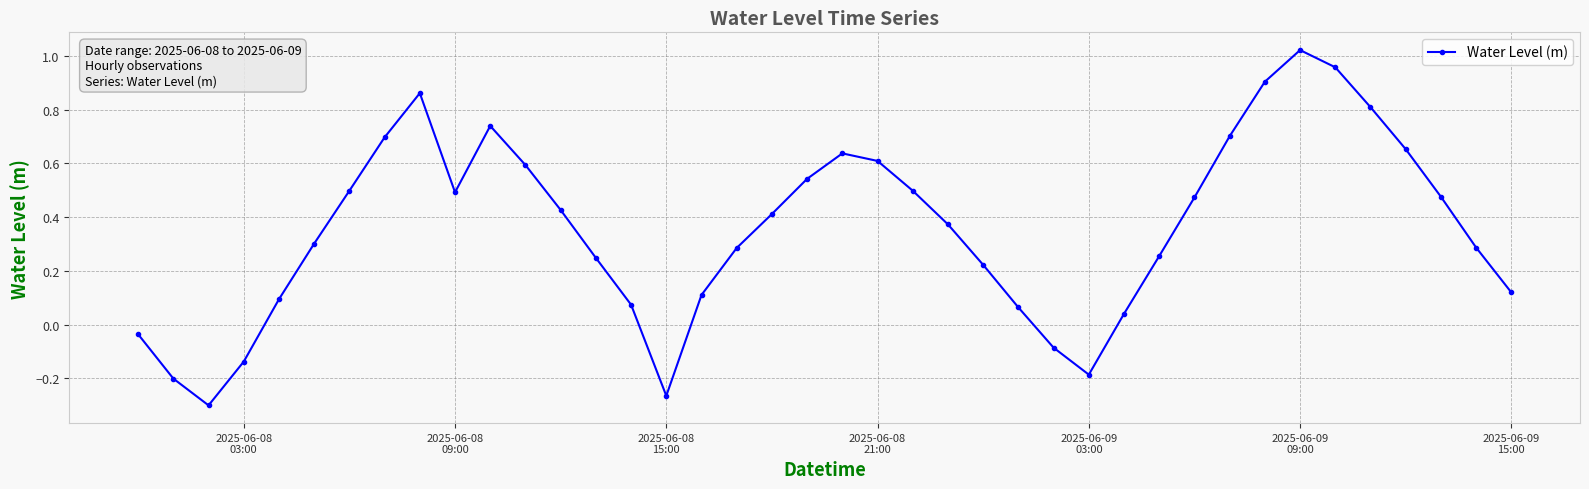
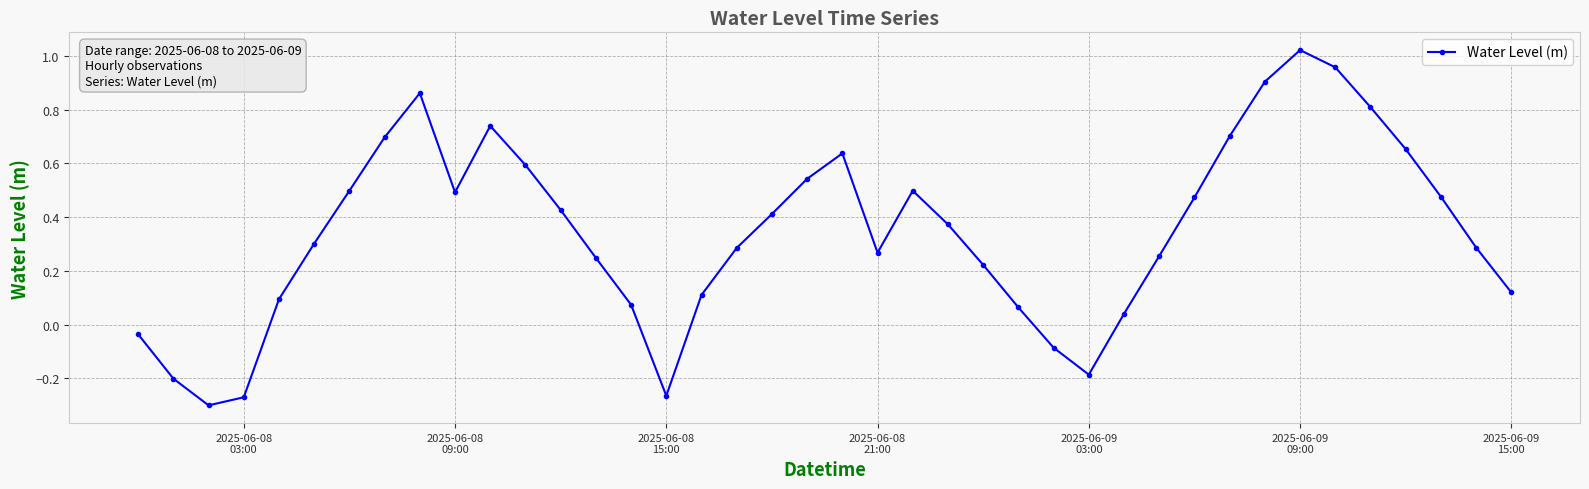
  {
-   "2025-06-08 03:00": -0.14,
+   "2025-06-08 03:00": -0.27,
    "2025-06-08 09:00": 0.49,
    "2025-06-08 15:00": -0.27,
-   "2025-06-08 21:00": 0.61,
+   "2025-06-08 21:00": 0.27,
    "2025-06-09 03:00": -0.19,
    "2025-06-09 09:00": 1.02,
    "2025-06-09 15:00": 0.12
  }
